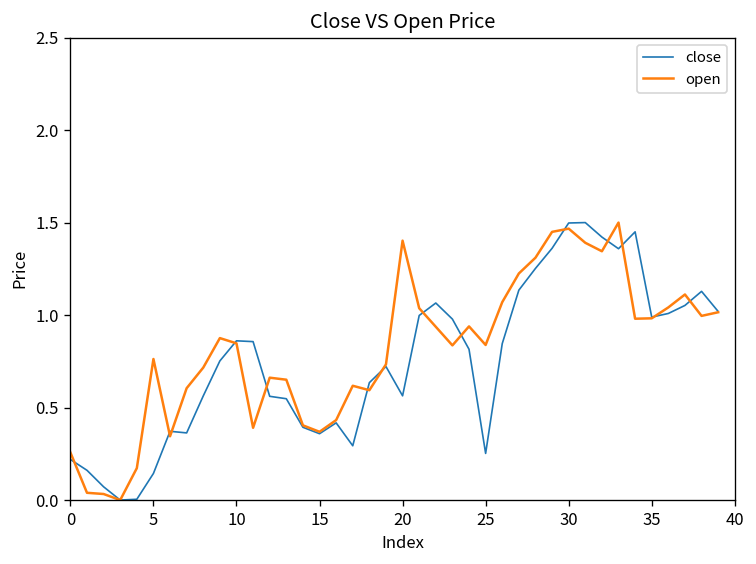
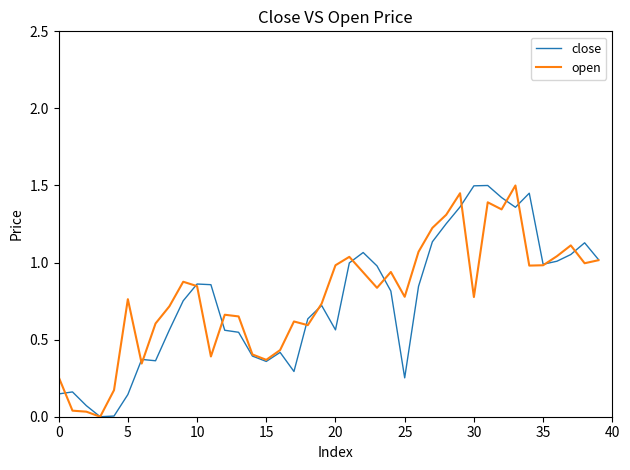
  {
    "close": {
-     "0": 0.22,
+     "0": 0.15,
      "5": 0.14,
      "20": 0.56,
      "25": 0.25,
      "30": 1.50
    },
    "open": {
      "0": 0.26,
      "5": 0.76,
-     "20": 1.40,
-     "25": 0.84,
-     "30": 1.47
+     "20": 0.98,
+     "25": 0.78,
+     "30": 0.78
    }
  }
